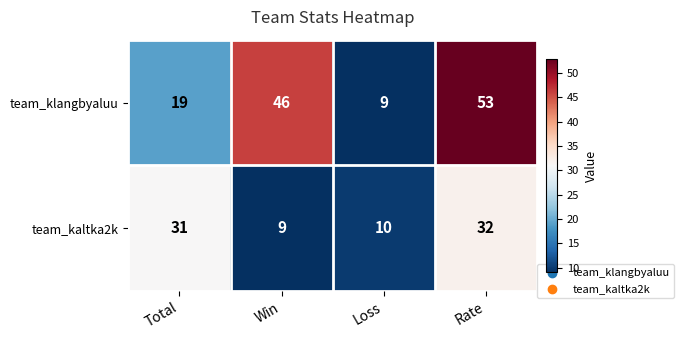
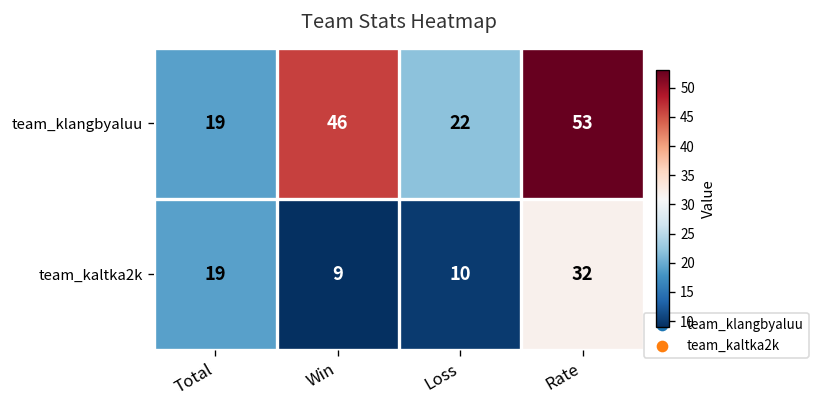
  {
    "team_klangbyaluu": {
      "Total": 19,
      "Win": 46,
-     "Loss": 9,
+     "Loss": 22,
      "Rate": 53
    },
    "team_kaltka2k": {
-     "Total": 31,
+     "Total": 19,
      "Win": 9,
      "Loss": 10,
      "Rate": 32
    }
  }
